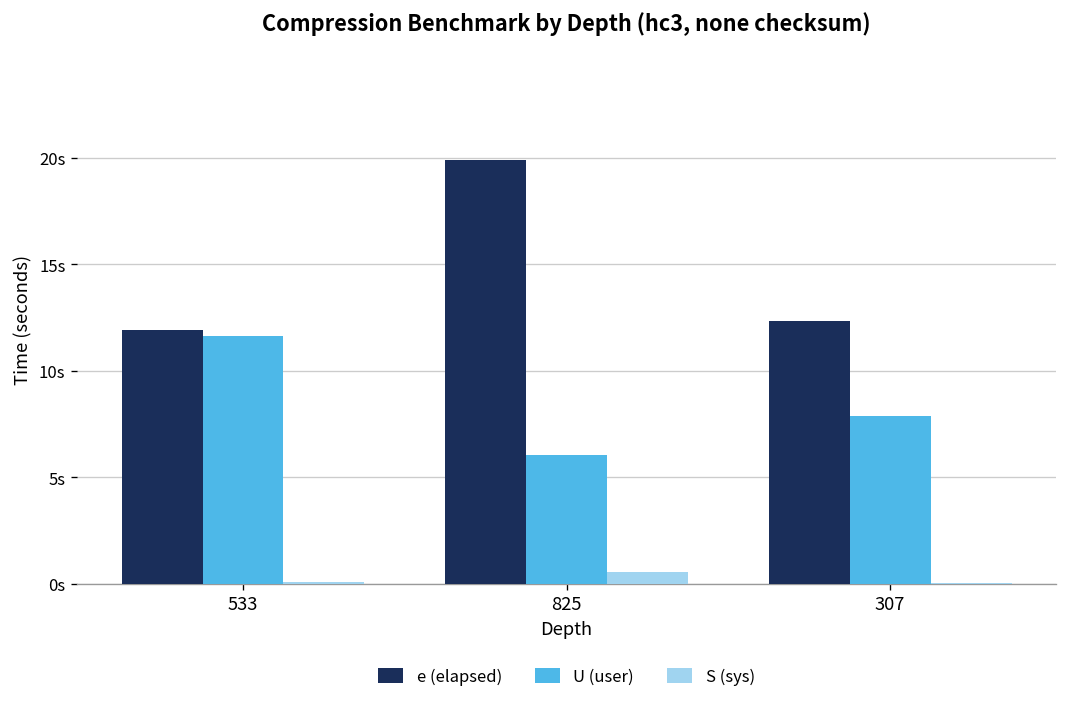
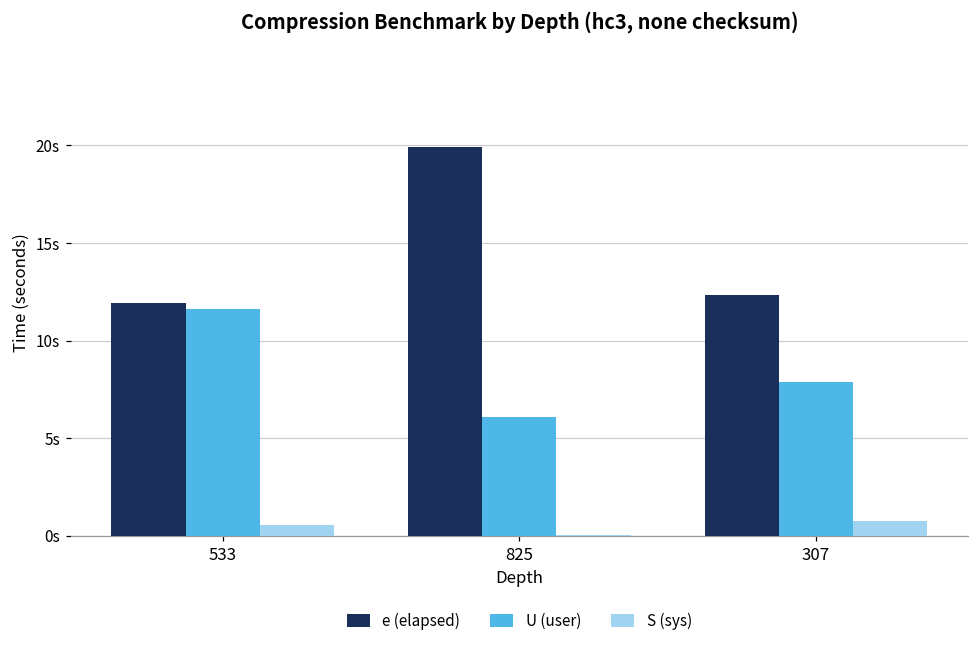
  {
    "e (elapsed)": {
      "533": "11.9s",
      "825": "19.9s",
      "307": "12.4s"
    },
    "U (user)": {
      "533": "11.6s",
      "825": "6.1s",
      "307": "7.9s"
    },
    "S (sys)": {
-     "533": "0.1s",
-     "825": "0.6s",
-     "307": "0.0s"
+     "533": "0.6s",
+     "825": "0.1s",
+     "307": "0.8s"
    }
  }
